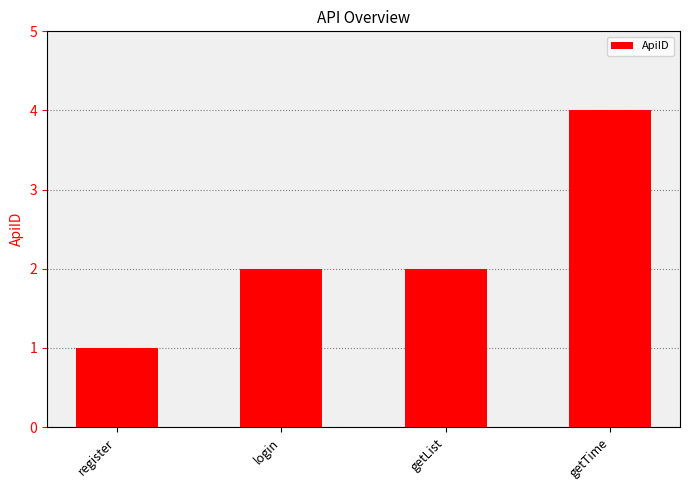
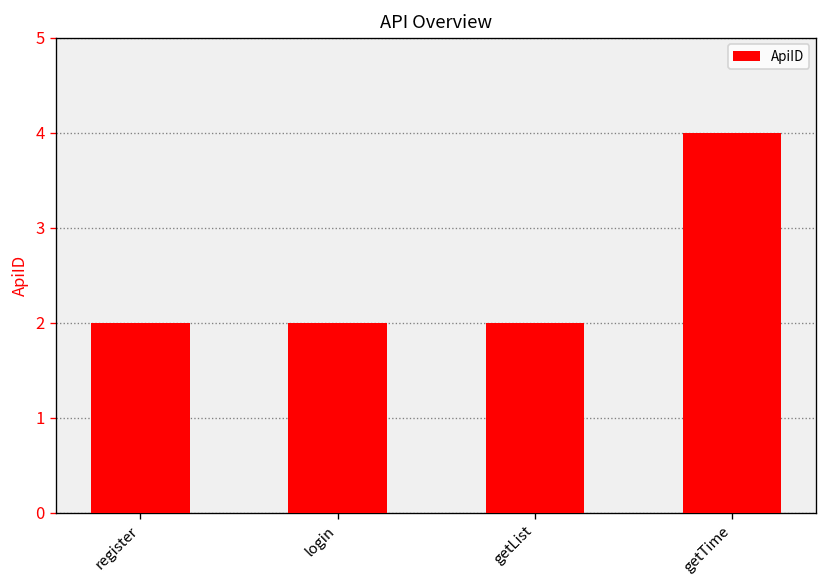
  {
-   "register": 1,
+   "register": 2,
    "login": 2,
    "getList": 2,
    "getTime": 4
  }
